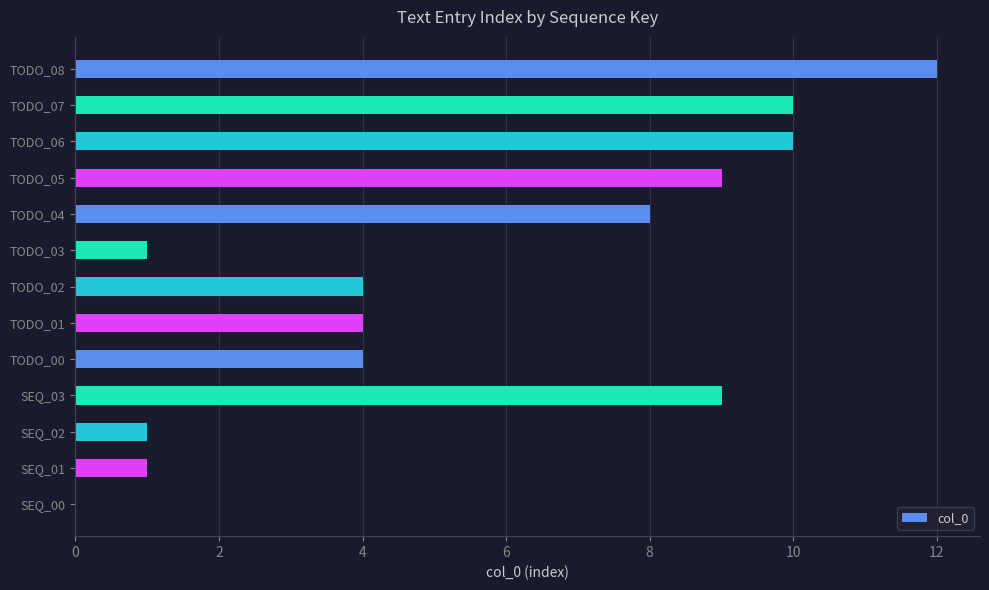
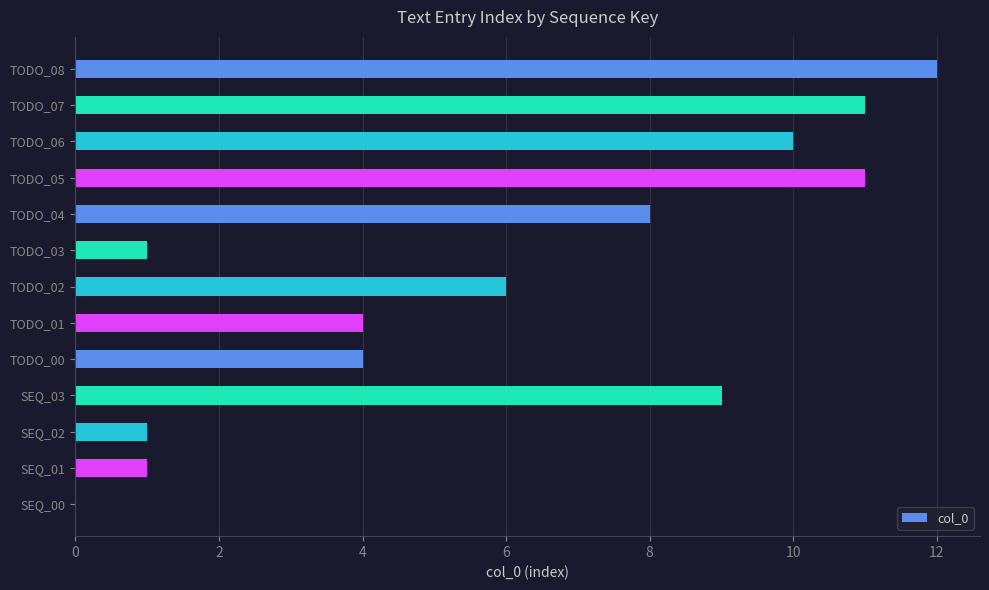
  {
    "TODO_08": 12,
-   "TODO_07": 10,
+   "TODO_07": 11,
    "TODO_06": 10,
-   "TODO_05": 9,
+   "TODO_05": 11,
    "TODO_04": 8,
    "TODO_03": 1,
-   "TODO_02": 4,
+   "TODO_02": 6,
    "TODO_01": 4,
    "TODO_00": 4,
    "SEQ_03": 9,
    "SEQ_02": 1,
    "SEQ_01": 1,
    "SEQ_00": 0
  }
